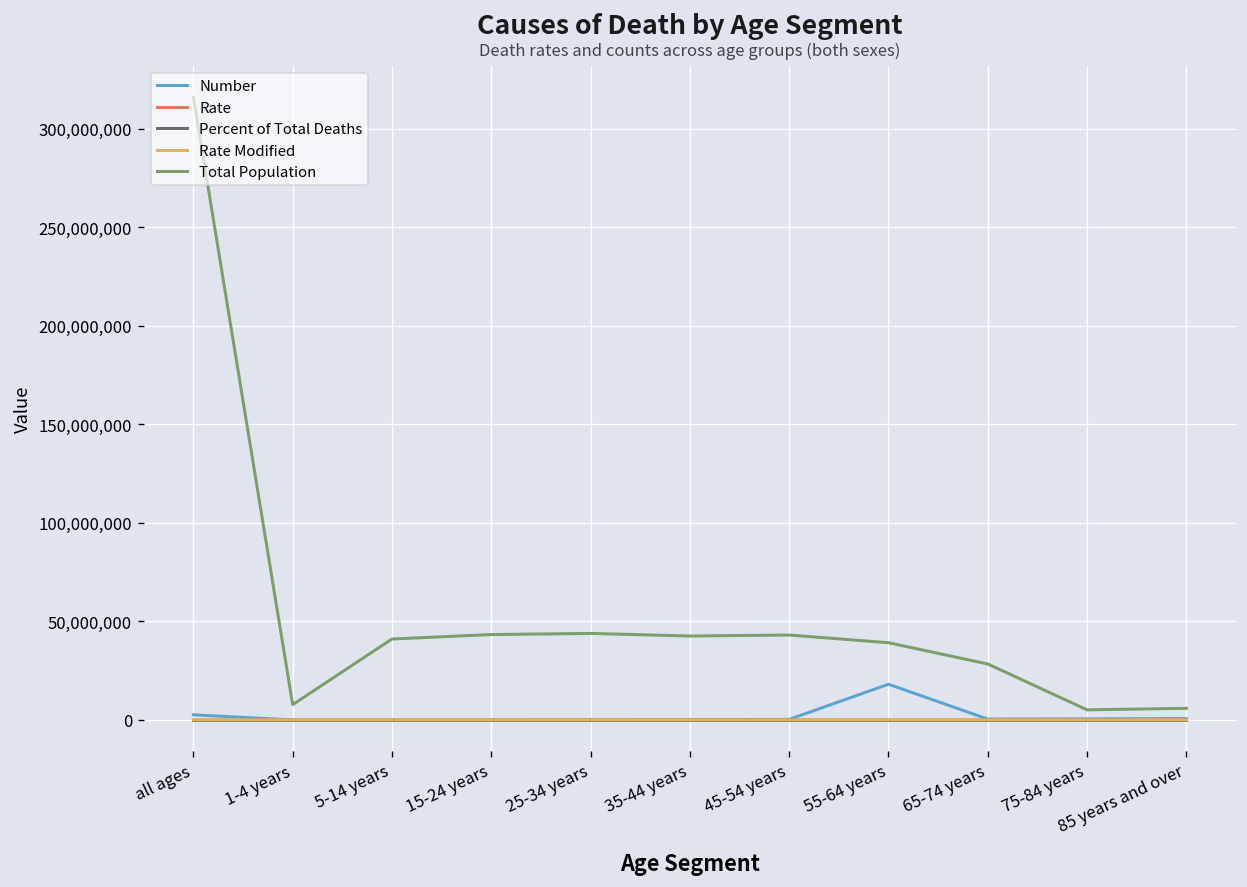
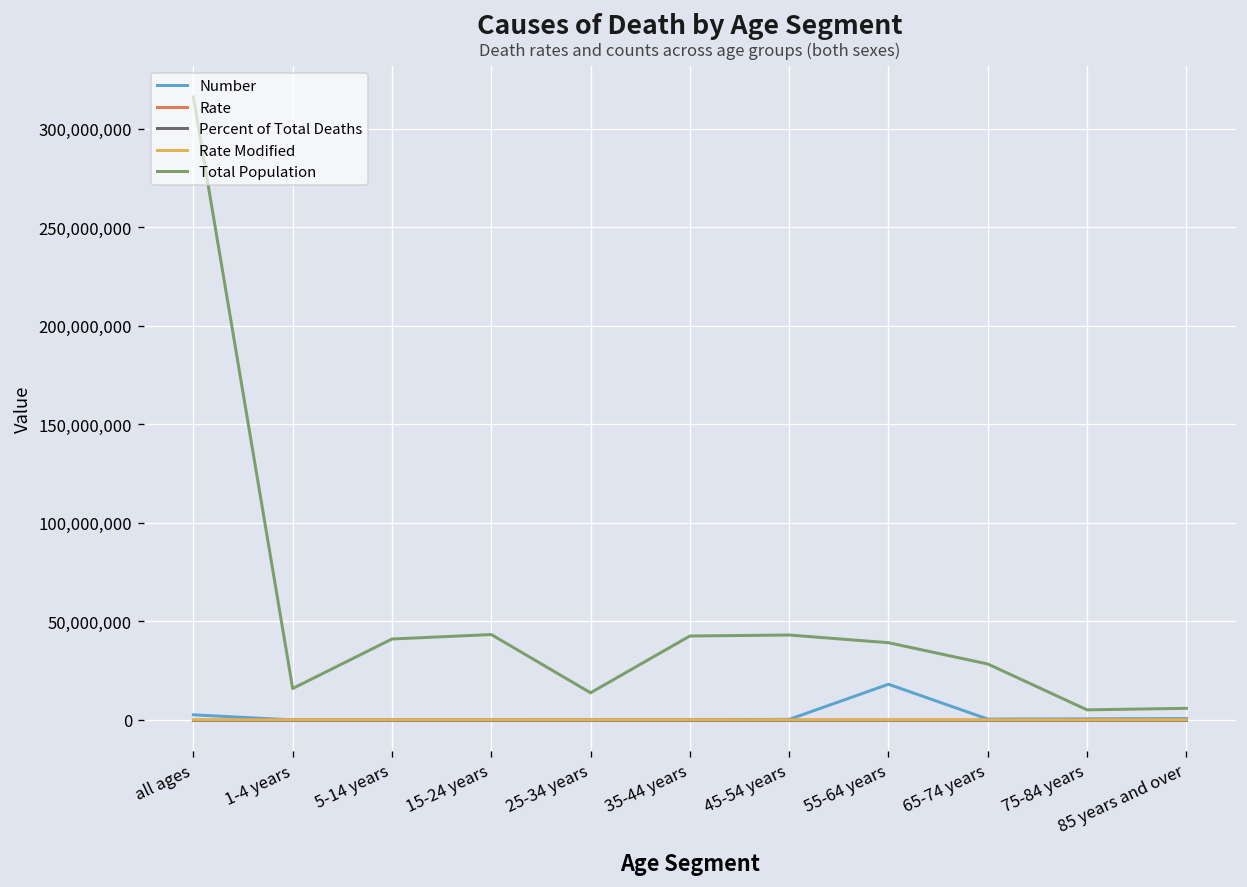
  {
    "Number": {
      "all ages": "3,000,000",
      "55-64 years": "18,000,000"
    },
    "Rate Modified": {
      "all ages": "0",
      "55-64 years": "0"
    },
    "Total Population": {
-     "1-4 years": "8,000,000",
+     "1-4 years": "16,000,000",
      "5-14 years": "41,000,000",
      "15-24 years": "43,000,000",
-     "25-34 years": "44,000,000",
+     "25-34 years": "14,000,000",
      "35-44 years": "43,000,000",
      "45-54 years": "43,000,000",
      "55-64 years": "39,000,000",
      "65-74 years": "28,000,000",
      "75-84 years": "5,000,000",
      "85 years and over": "6,000,000"
    }
  }
